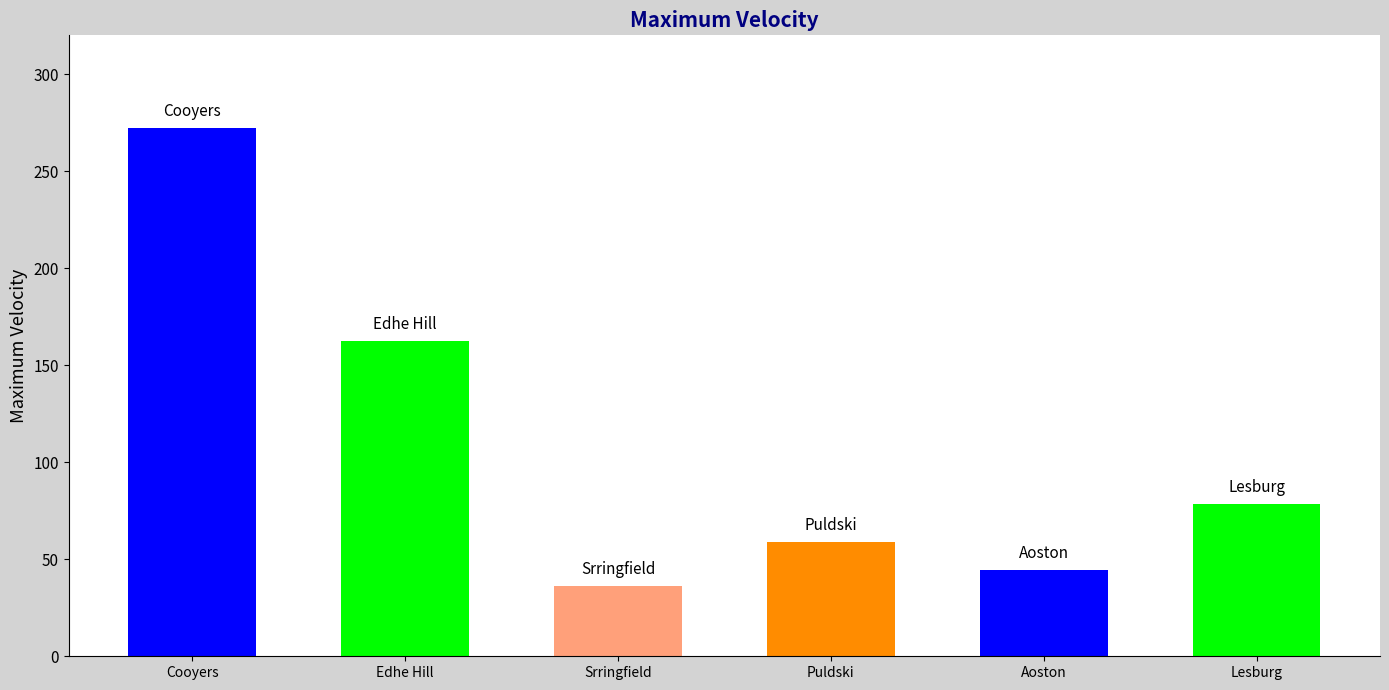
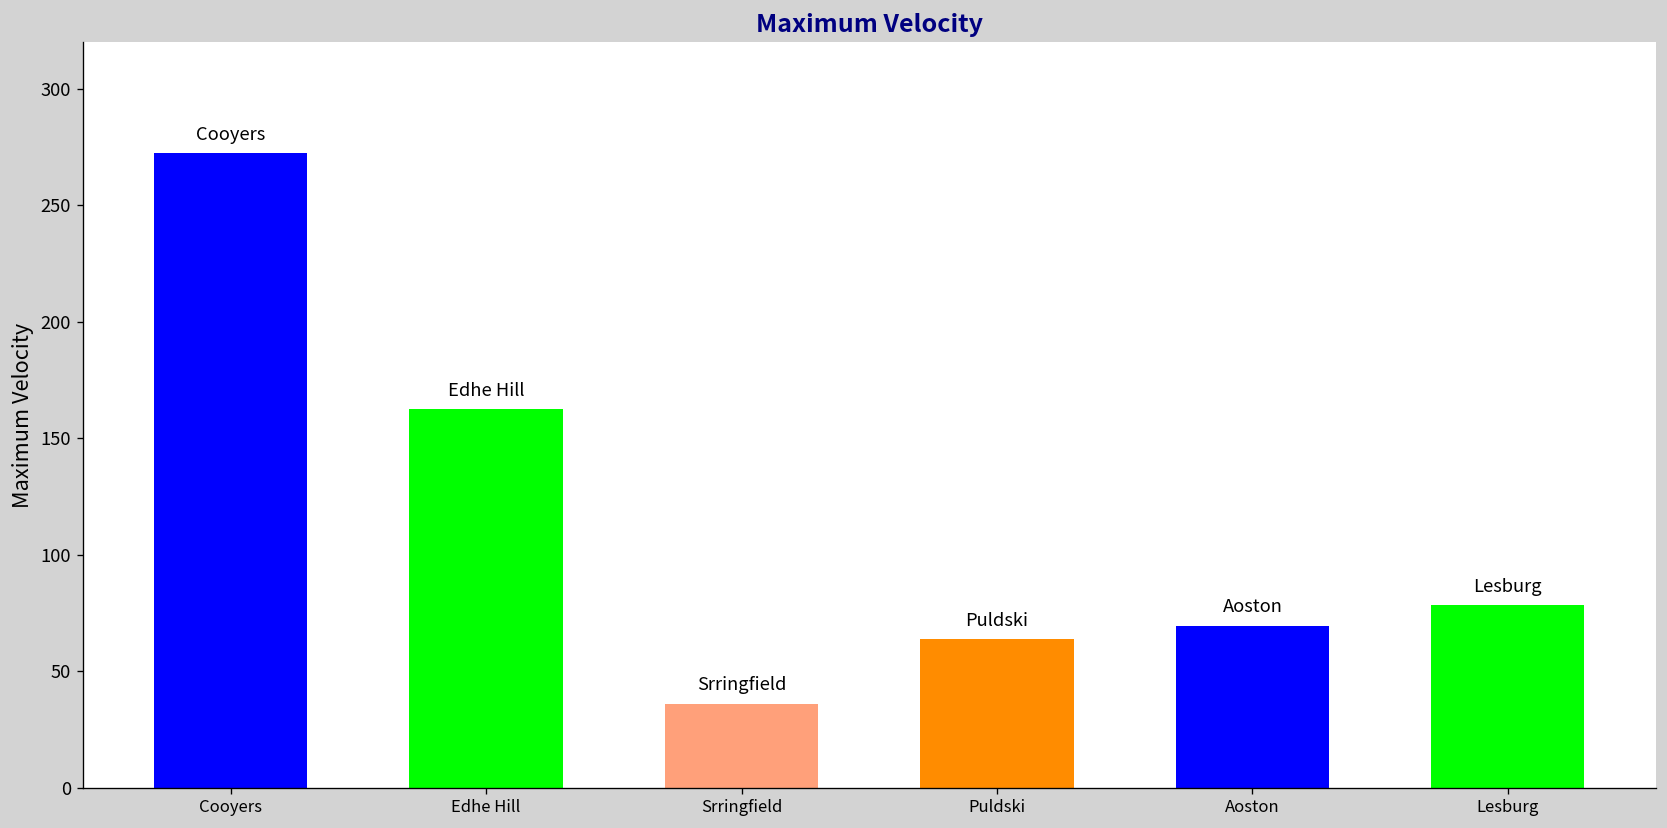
  {
    "Cooyers": 272,
    "Edhe Hill": 162,
    "Srringfield": 36,
-   "Puldski": 59,
-   "Aoston": 45,
+   "Puldski": 64,
+   "Aoston": 70,
    "Lesburg": 78
  }
